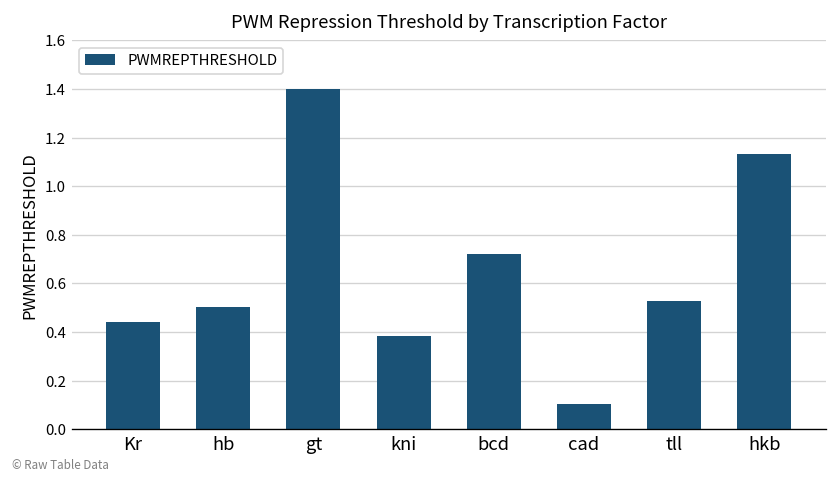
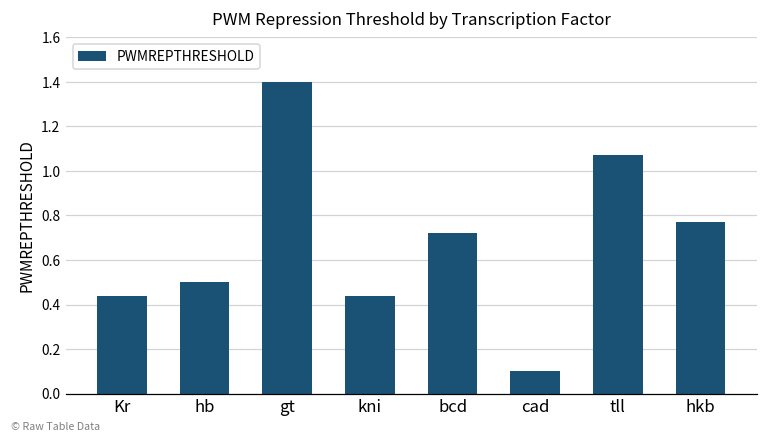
  {
    "Kr": 0.44,
    "hb": 0.50,
    "gt": 1.40,
-   "kni": 0.38,
+   "kni": 0.44,
    "bcd": 0.72,
    "cad": 0.10,
-   "tll": 0.53,
-   "hkb": 1.13
+   "tll": 1.07,
+   "hkb": 0.77
  }
